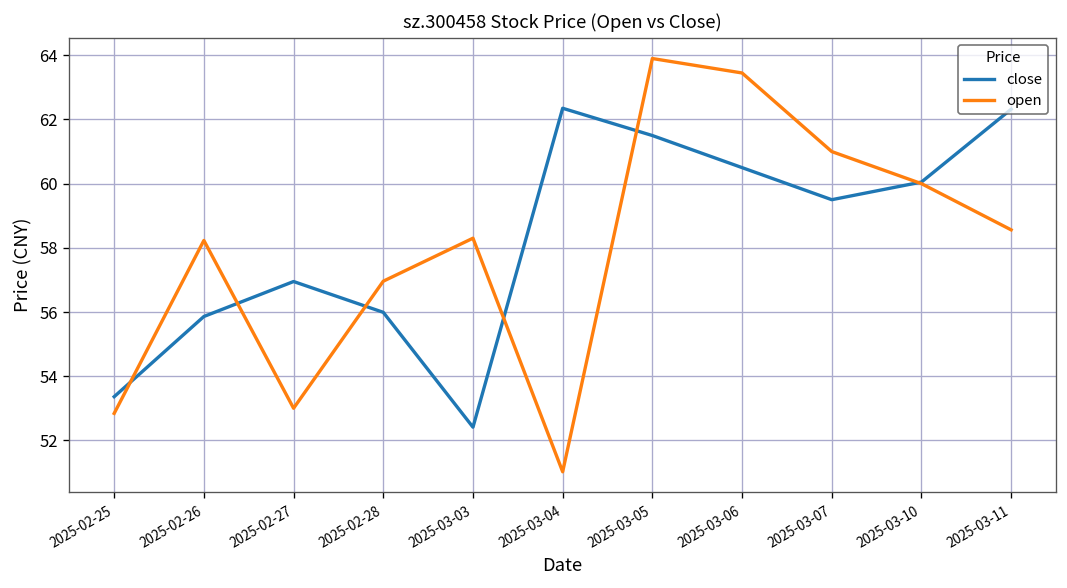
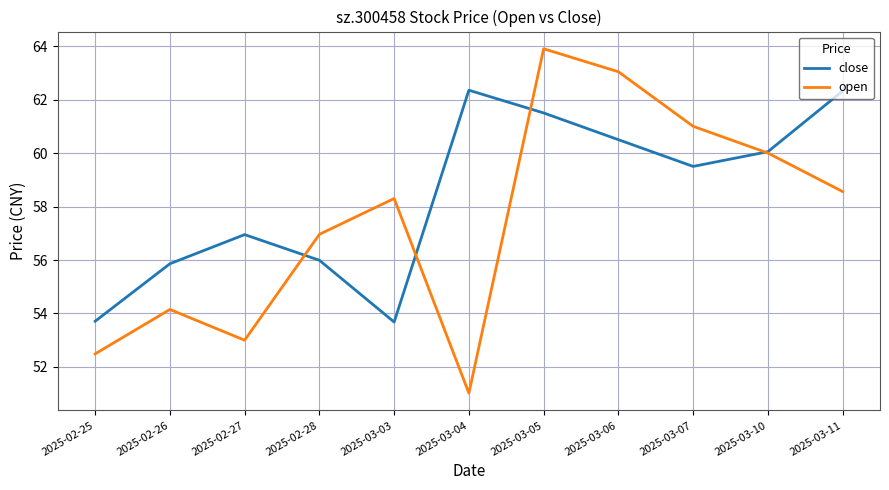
  {
    "close": {
-     "2025-02-25": 53.4,
+     "2025-02-25": 53.7,
      "2025-02-26": 55.9,
      "2025-02-27": 57.0,
      "2025-02-28": 56.0,
-     "2025-03-03": 52.4,
+     "2025-03-03": 53.7,
      "2025-03-04": 62.4,
      "2025-03-05": 61.5,
      "2025-03-06": 60.5,
      "2025-03-07": 59.5
    },
    "open": {
-     "2025-02-25": 52.8,
-     "2025-02-26": 58.2,
+     "2025-02-25": 52.5,
+     "2025-02-26": 54.2,
      "2025-02-27": 53.0,
      "2025-02-28": 57.0,
      "2025-03-03": 58.3,
      "2025-03-04": 51.0,
      "2025-03-05": 63.9,
-     "2025-03-06": 63.5,
+     "2025-03-06": 63.0,
      "2025-03-07": 61.0,
      "2025-03-11": 58.6
    }
  }
